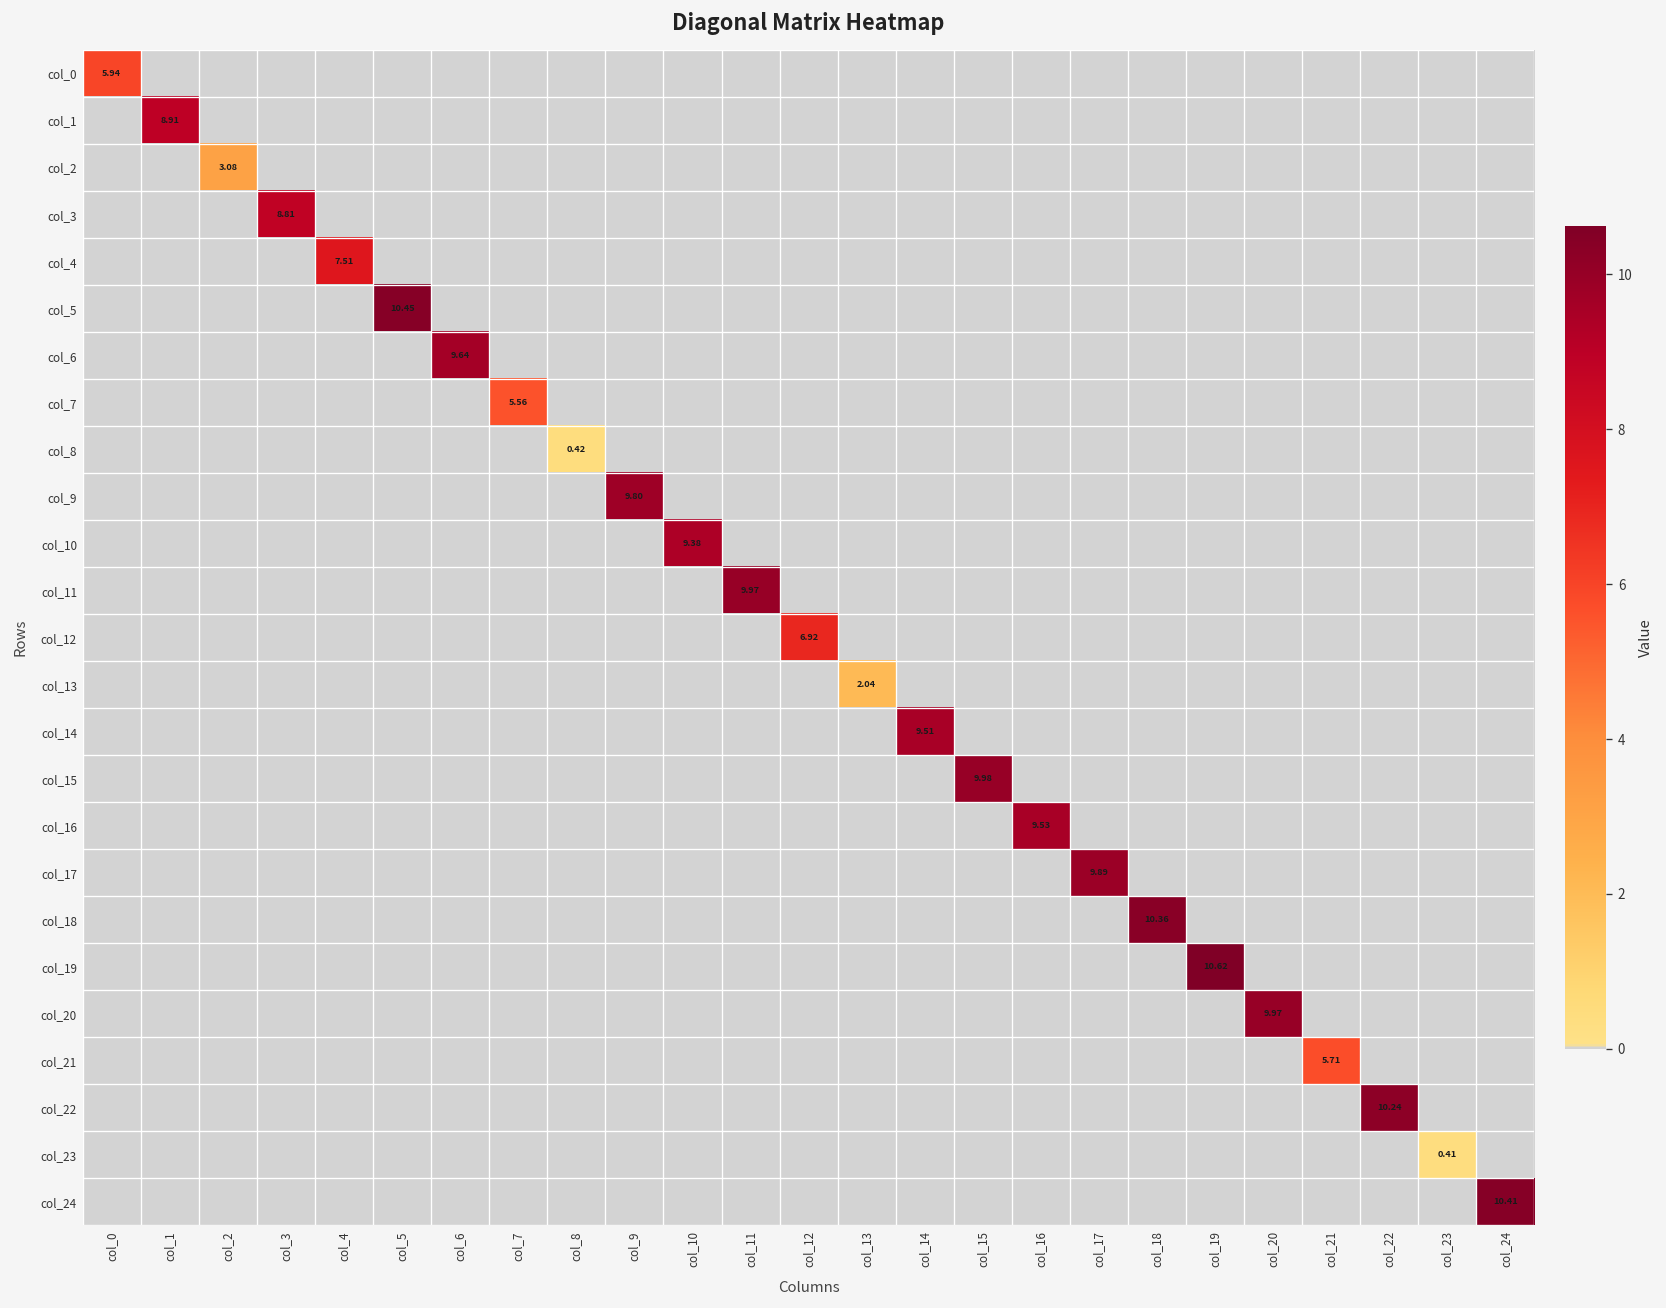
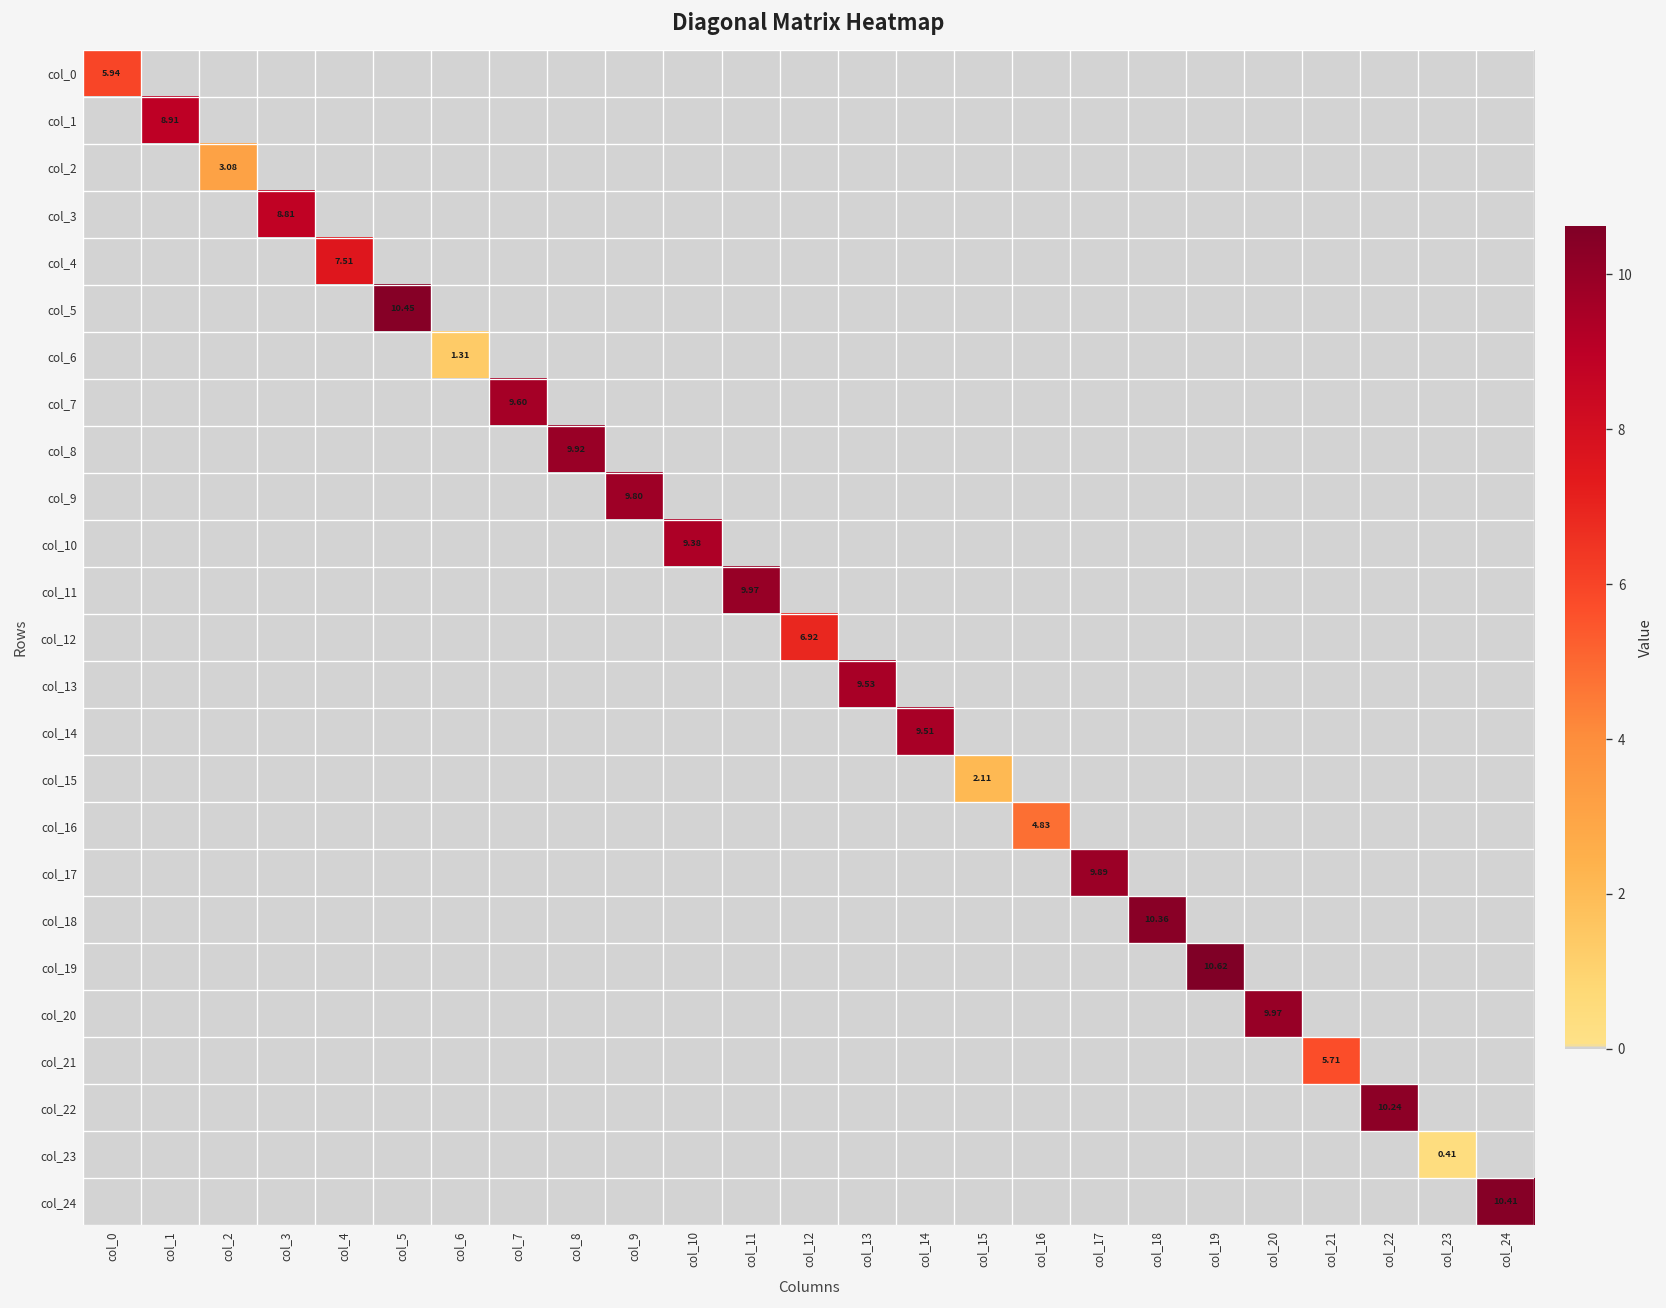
  {
    "col_0": {
      "col_0": 5.94
    },
    "col_1": {
      "col_1": 8.91
    },
    "col_2": {
      "col_2": 3.08
    },
    "col_3": {
      "col_3": 8.81
    },
    "col_4": {
      "col_4": 7.51
    },
    "col_5": {
      "col_5": 10.45
    },
    "col_6": {
-     "col_6": 9.64
+     "col_6": 1.31
    },
    "col_7": {
-     "col_7": 5.56
+     "col_7": 9.60
    },
    "col_8": {
-     "col_8": 0.42
+     "col_8": 9.92
    },
    "col_9": {
      "col_9": 9.80
    },
    "col_10": {
      "col_10": 9.38
    },
    "col_11": {
      "col_11": 9.97
    },
    "col_12": {
      "col_12": 6.92
    },
    "col_13": {
-     "col_13": 2.04
+     "col_13": 9.53
    },
    "col_14": {
      "col_14": 9.51
    },
    "col_15": {
-     "col_15": 9.98
+     "col_15": 2.11
    },
    "col_16": {
-     "col_16": 9.53
+     "col_16": 4.83
    },
    "col_17": {
      "col_17": 9.89
    },
    "col_18": {
      "col_18": 10.36
    },
    "col_19": {
      "col_19": 10.62
    },
    "col_20": {
      "col_20": 9.97
    },
    "col_21": {
      "col_21": 5.71
    },
    "col_22": {
      "col_22": 10.24
    },
    "col_23": {
      "col_23": 0.41
    },
    "col_24": {
      "col_24": 10.41
    }
  }
